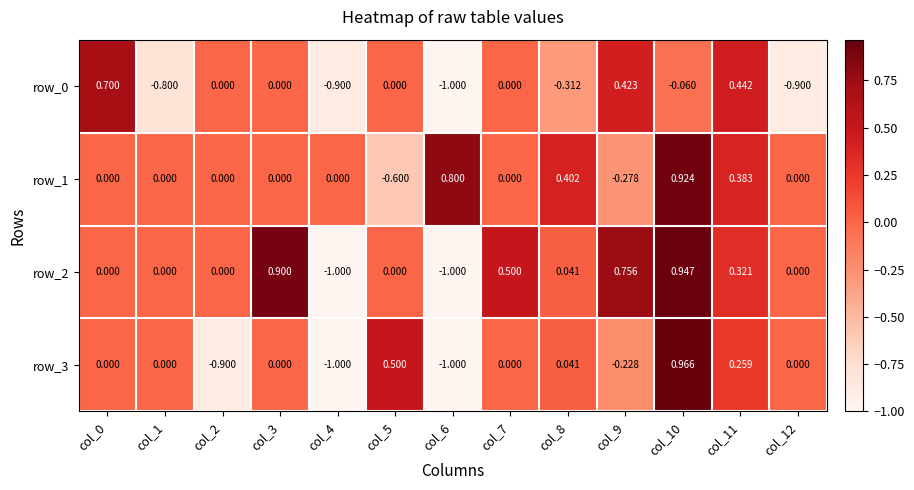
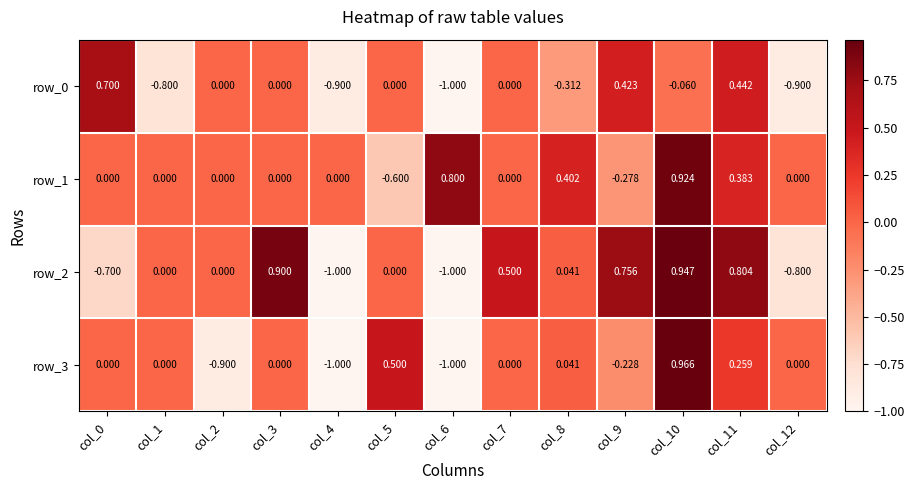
  {
    "row_0": {
      "col_0": 0.700,
      "col_1": -0.800,
      "col_2": 0.000,
      "col_3": 0.000,
      "col_4": -0.900,
      "col_5": 0.000,
      "col_6": -1.000,
      "col_7": 0.000,
      "col_8": -0.312,
      "col_9": 0.423,
      "col_10": -0.060,
      "col_11": 0.442,
      "col_12": -0.900
    },
    "row_1": {
      "col_0": 0.000,
      "col_1": 0.000,
      "col_2": 0.000,
      "col_3": 0.000,
      "col_4": 0.000,
      "col_5": -0.600,
      "col_6": 0.800,
      "col_7": 0.000,
      "col_8": 0.402,
      "col_9": -0.278,
      "col_10": 0.924,
      "col_11": 0.383,
      "col_12": 0.000
    },
    "row_2": {
-     "col_0": 0.000,
+     "col_0": -0.700,
      "col_1": 0.000,
      "col_2": 0.000,
      "col_3": 0.900,
      "col_4": -1.000,
      "col_5": 0.000,
      "col_6": -1.000,
      "col_7": 0.500,
      "col_8": 0.041,
      "col_9": 0.756,
      "col_10": 0.947,
-     "col_11": 0.321,
-     "col_12": 0.000
+     "col_11": 0.804,
+     "col_12": -0.800
    },
    "row_3": {
      "col_0": 0.000,
      "col_1": 0.000,
      "col_2": -0.900,
      "col_3": 0.000,
      "col_4": -1.000,
      "col_5": 0.500,
      "col_6": -1.000,
      "col_7": 0.000,
      "col_8": 0.041,
      "col_9": -0.228,
      "col_10": 0.966,
      "col_11": 0.259,
      "col_12": 0.000
    }
  }
